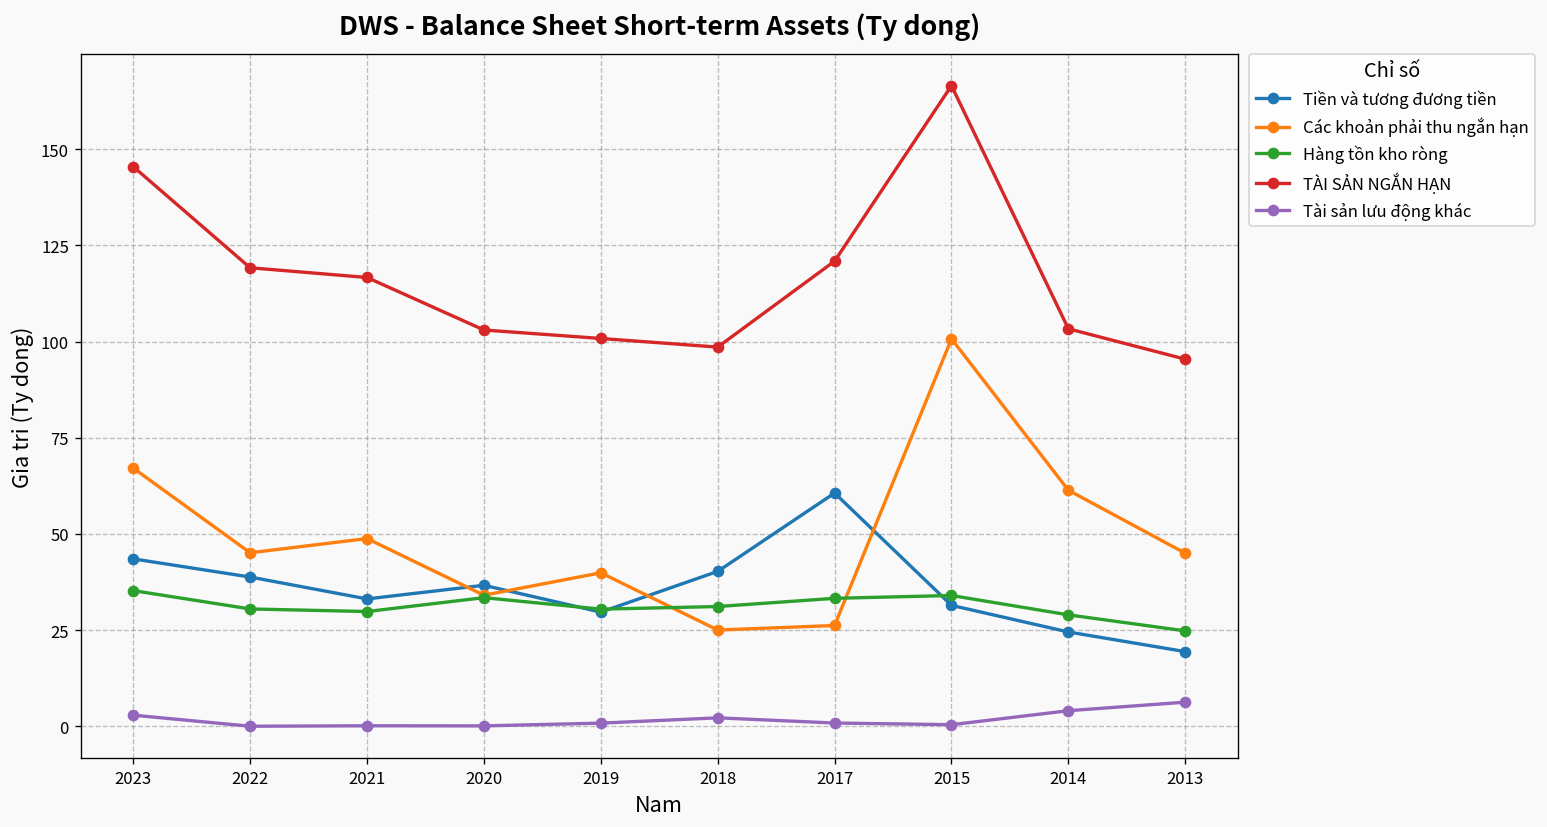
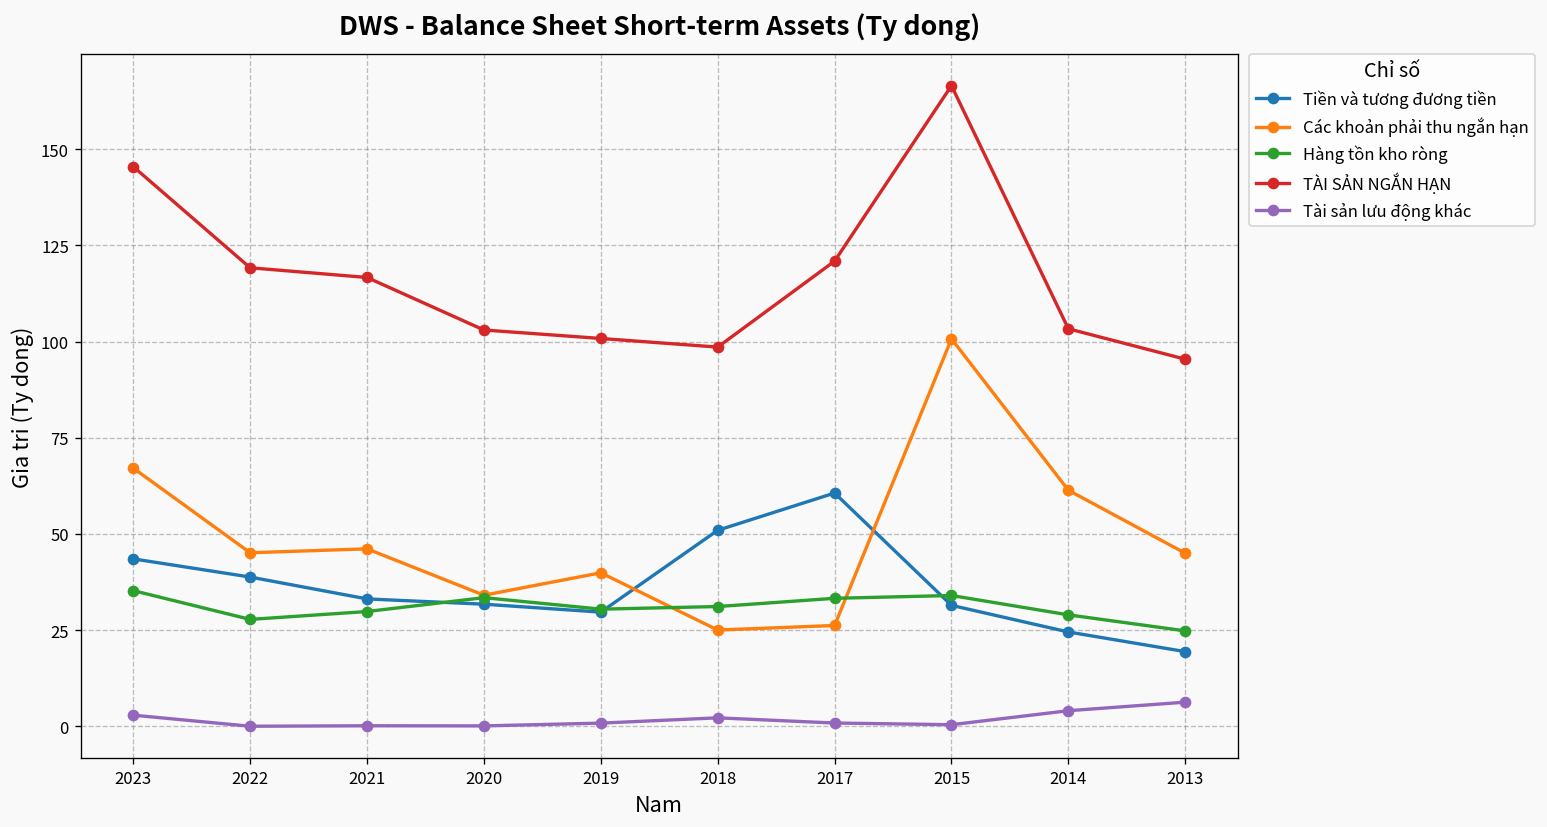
  {
    "Tiền và tương đương tiền": {
      "2023": 44,
      "2022": 39,
      "2021": 33,
-     "2020": 37,
-     "2018": 40,
+     "2020": 32,
+     "2018": 51,
      "2017": 61,
      "2015": 31,
      "2014": 25,
      "2013": 19
    },
    "Các khoản phải thu ngắn hạn": {
      "2023": 67,
      "2022": 45,
-     "2021": 49,
+     "2021": 46,
      "2019": 40,
      "2018": 25,
      "2017": 26,
      "2015": 101,
      "2014": 61,
      "2013": 45
    },
    "Hàng tồn kho ròng": {
      "2023": 35,
-     "2022": 30,
+     "2022": 28,
      "2021": 30,
      "2018": 31,
      "2017": 33,
      "2015": 34,
      "2014": 29,
      "2013": 25
    },
    "TÀI SẢN NGẮN HẠN": {
      "2023": 145,
      "2022": 119,
      "2021": 117,
      "2020": 103,
      "2019": 101,
      "2018": 99,
      "2017": 121,
      "2015": 167,
      "2014": 103,
      "2013": 95
    },
    "Tài sản lưu động khác": {
      "2023": 3,
      "2022": 0,
      "2021": 0,
      "2020": 0,
      "2019": 1,
      "2018": 2,
      "2017": 1,
      "2015": 0,
      "2014": 4,
      "2013": 6
    }
  }
